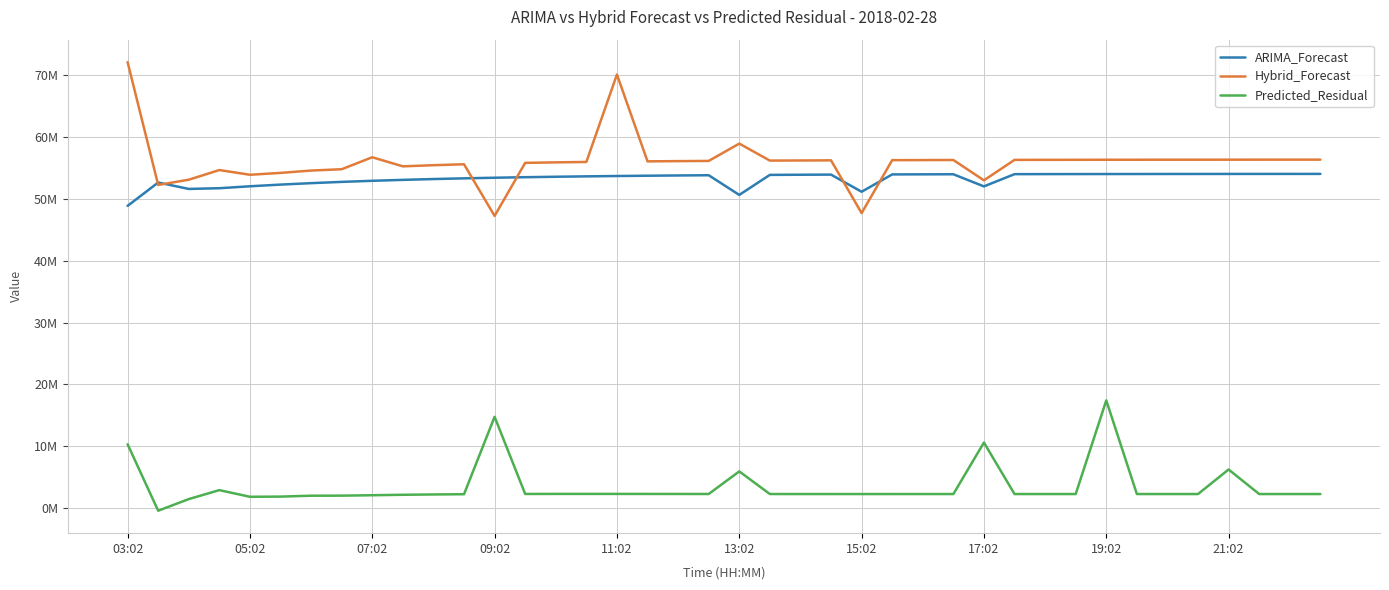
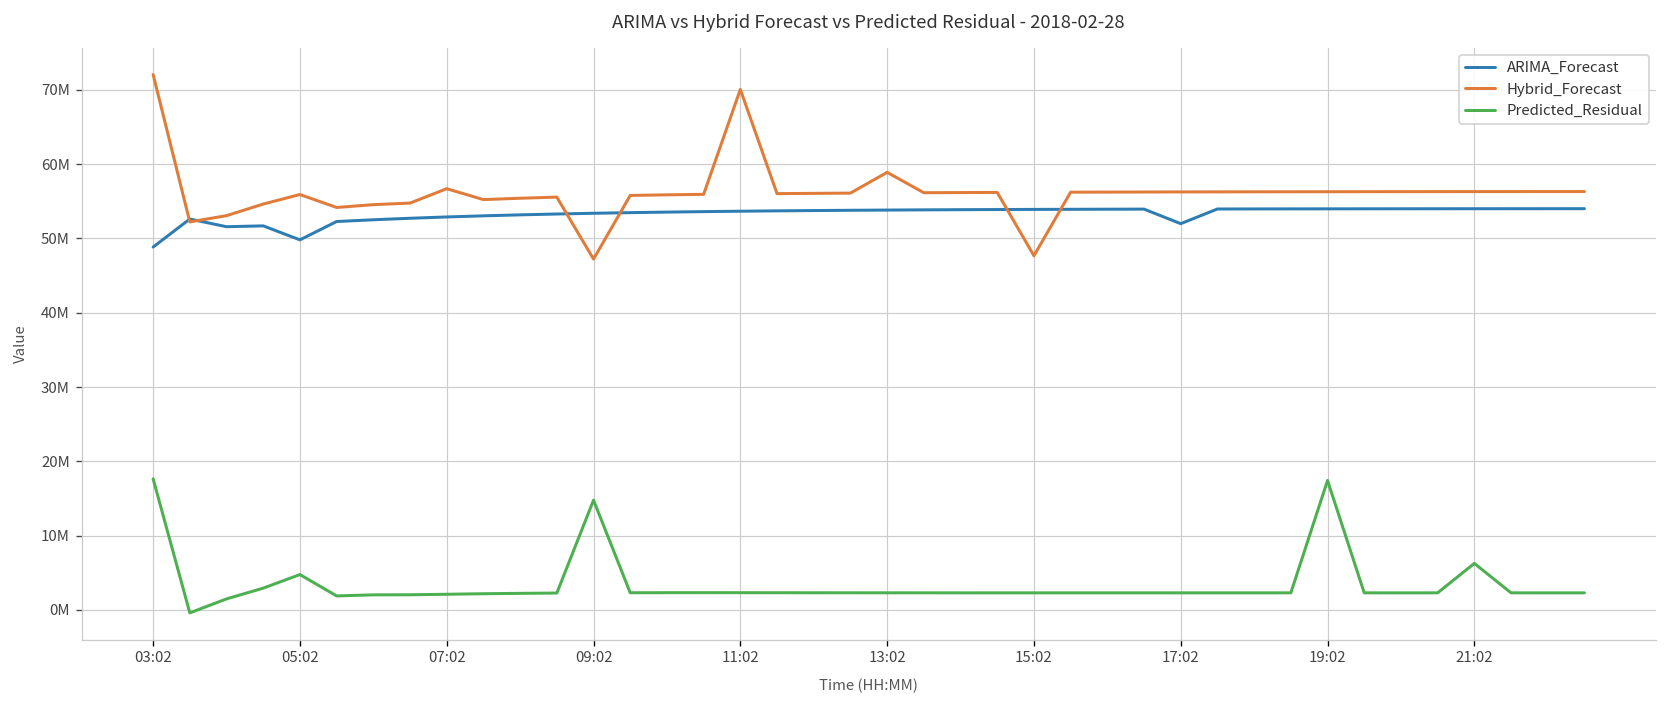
  {
    "ARIMA_Forecast": {
      "03:02": 49000000,
-     "05:02": 52000000,
+     "05:02": 50000000,
      "07:02": 53000000,
      "09:02": 53000000,
      "11:02": 54000000,
-     "13:02": 51000000,
-     "15:02": 51000000,
+     "13:02": 54000000,
+     "15:02": 54000000,
      "17:02": 52000000,
      "19:02": 54000000,
      "21:02": 54000000
    },
    "Hybrid_Forecast": {
      "03:02": 72000000,
-     "05:02": 54000000,
+     "05:02": 56000000,
      "07:02": 57000000,
      "09:02": 47000000,
      "11:02": 70000000,
      "13:02": 59000000,
      "15:02": 48000000,
-     "17:02": 53000000,
+     "17:02": 56000000,
      "19:02": 56000000,
      "21:02": 56000000
    },
    "Predicted_Residual": {
-     "03:02": 10000000,
-     "05:02": 2000000,
+     "03:02": 18000000,
+     "05:02": 5000000,
      "07:02": 2000000,
      "09:02": 15000000,
      "11:02": 2000000,
-     "13:02": 6000000,
+     "13:02": 2000000,
      "15:02": 2000000,
-     "17:02": 11000000,
+     "17:02": 2000000,
      "19:02": 17000000,
      "21:02": 6000000
    }
  }
